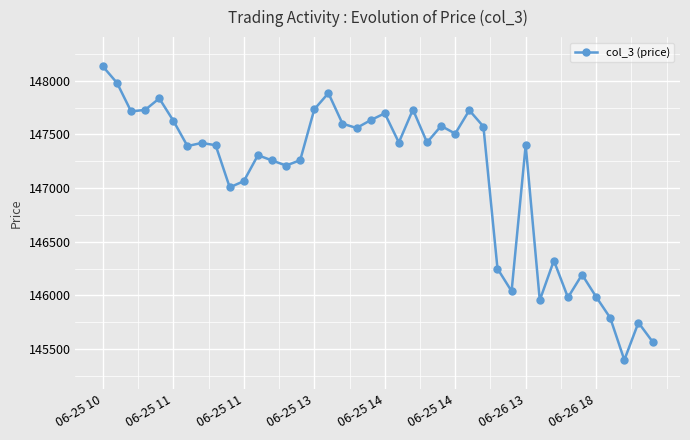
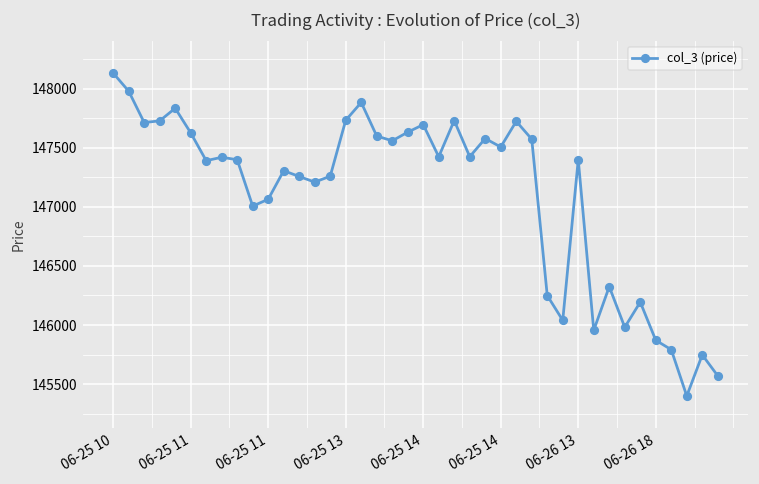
  {
    "06-25 10": 148130,
    "06-25 13": 147730,
    "06-26 13": 147400,
-   "06-26 18": 145990
+   "06-26 18": 145870
  }
